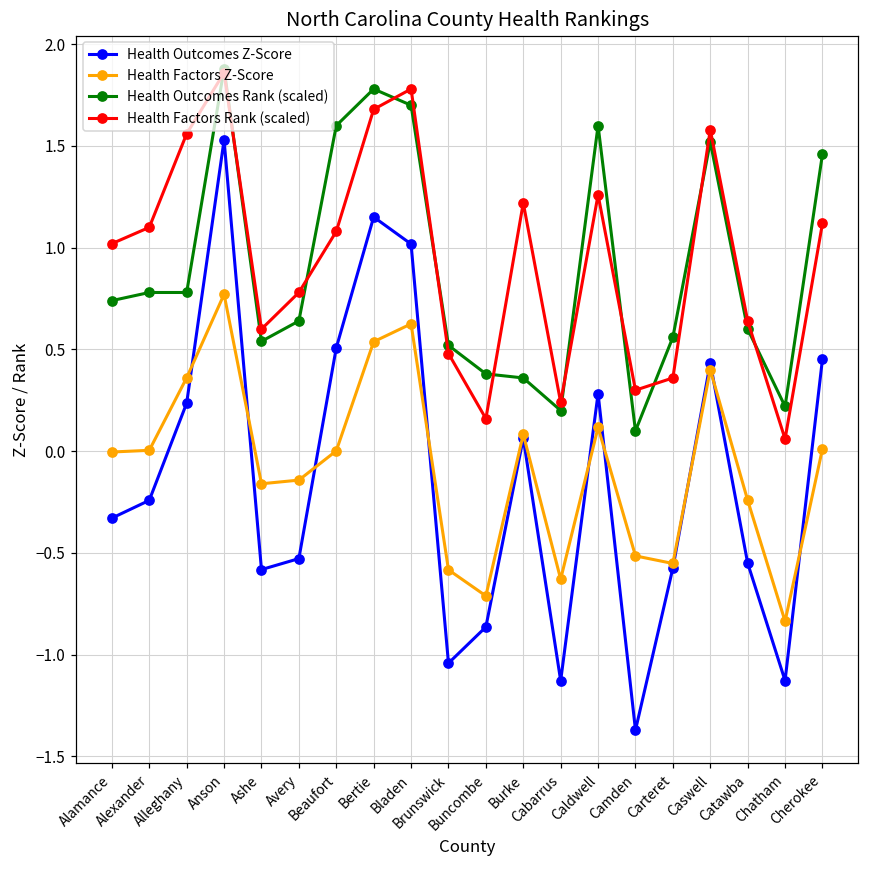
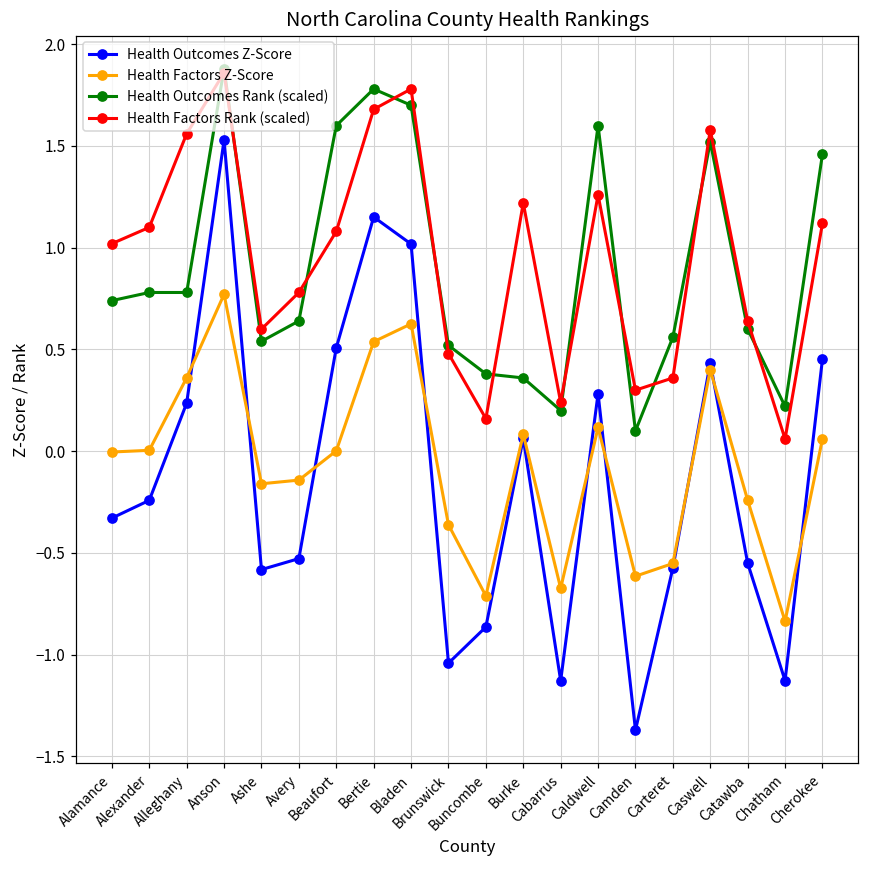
  {
    "Health Outcomes Z-Score": {
      "Alamance": -0.33,
      "Alexander": -0.24,
      "Alleghany": 0.24,
      "Anson": 1.53,
      "Ashe": -0.58,
      "Avery": -0.53,
      "Beaufort": 0.51,
      "Bertie": 1.15,
      "Bladen": 1.02,
      "Brunswick": -1.04,
      "Buncombe": -0.86,
      "Burke": 0.06,
      "Cabarrus": -1.13,
      "Caldwell": 0.28,
      "Camden": -1.37,
      "Carteret": -0.57,
      "Caswell": 0.43,
      "Catawba": -0.55,
      "Chatham": -1.13,
      "Cherokee": 0.45
    },
    "Health Factors Z-Score": {
      "Alamance": 0.00,
      "Alexander": 0.00,
      "Alleghany": 0.36,
      "Anson": 0.77,
      "Ashe": -0.16,
      "Avery": -0.14,
      "Beaufort": 0.00,
      "Bertie": 0.54,
      "Bladen": 0.63,
-     "Brunswick": -0.58,
+     "Brunswick": -0.36,
      "Buncombe": -0.71,
      "Burke": 0.08,
-     "Cabarrus": -0.63,
+     "Cabarrus": -0.67,
      "Caldwell": 0.12,
-     "Camden": -0.51,
+     "Camden": -0.61,
      "Carteret": -0.55,
      "Caswell": 0.40,
      "Catawba": -0.24,
      "Chatham": -0.84,
-     "Cherokee": 0.01
+     "Cherokee": 0.06
    },
    "Health Outcomes Rank (scaled)": {
      "Alamance": 0.74,
      "Alexander": 0.78,
      "Alleghany": 0.78,
      "Ashe": 0.54,
      "Avery": 0.64,
      "Beaufort": 1.60,
      "Bertie": 1.78,
      "Bladen": 1.70,
      "Brunswick": 0.52,
      "Buncombe": 0.38,
      "Burke": 0.36,
      "Cabarrus": 0.20,
      "Caldwell": 1.60,
      "Camden": 0.10,
      "Carteret": 0.56,
      "Caswell": 1.52,
      "Catawba": 0.60,
      "Chatham": 0.22,
      "Cherokee": 1.46
    },
    "Health Factors Rank (scaled)": {
      "Alamance": 1.02,
      "Alexander": 1.10,
      "Alleghany": 1.56,
      "Ashe": 0.60,
      "Avery": 0.78,
      "Beaufort": 1.08,
      "Bertie": 1.68,
      "Bladen": 1.78,
      "Brunswick": 0.48,
      "Buncombe": 0.16,
      "Burke": 1.22,
      "Cabarrus": 0.24,
      "Caldwell": 1.26,
      "Camden": 0.30,
      "Carteret": 0.36,
      "Caswell": 1.58,
      "Catawba": 0.64,
      "Chatham": 0.06,
      "Cherokee": 1.12
    }
  }
